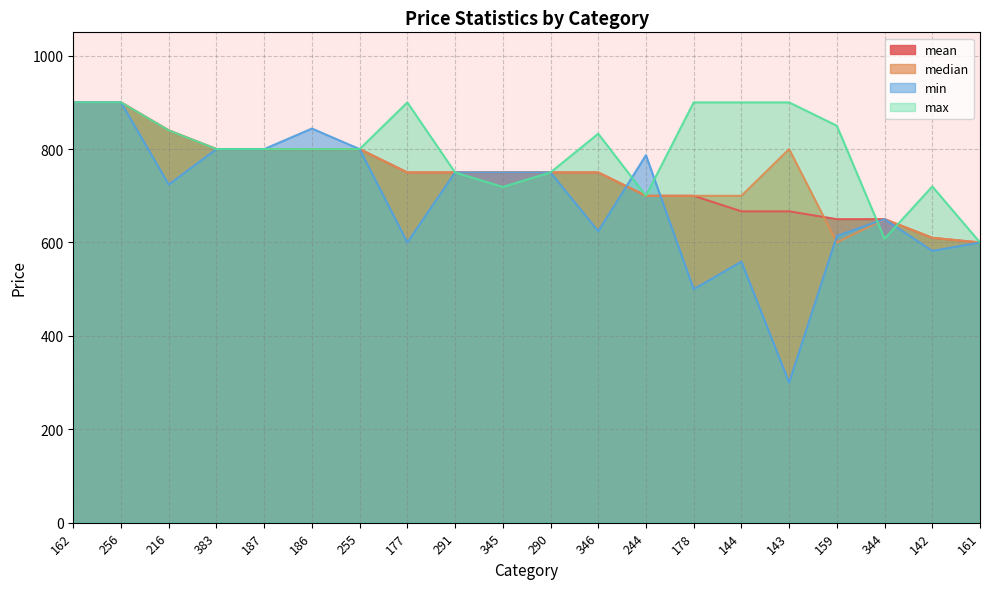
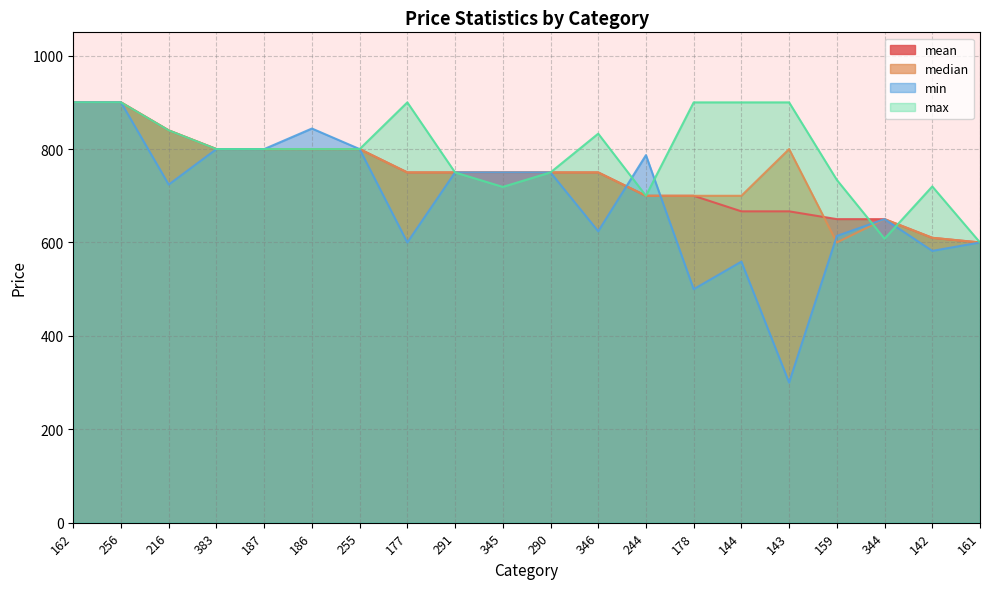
  {
    "min": {
      "216": 720,
      "186": 840,
      "177": 600,
      "346": 620,
      "244": 790,
      "178": 500,
      "144": 560,
      "143": 300,
      "159": 610,
      "142": 580
    },
    "max": {
      "177": 900,
      "345": 720,
      "346": 830,
      "178": 900,
      "144": 900,
      "143": 900,
-     "159": 850,
+     "159": 730,
      "344": 610,
      "142": 720
    }
  }
